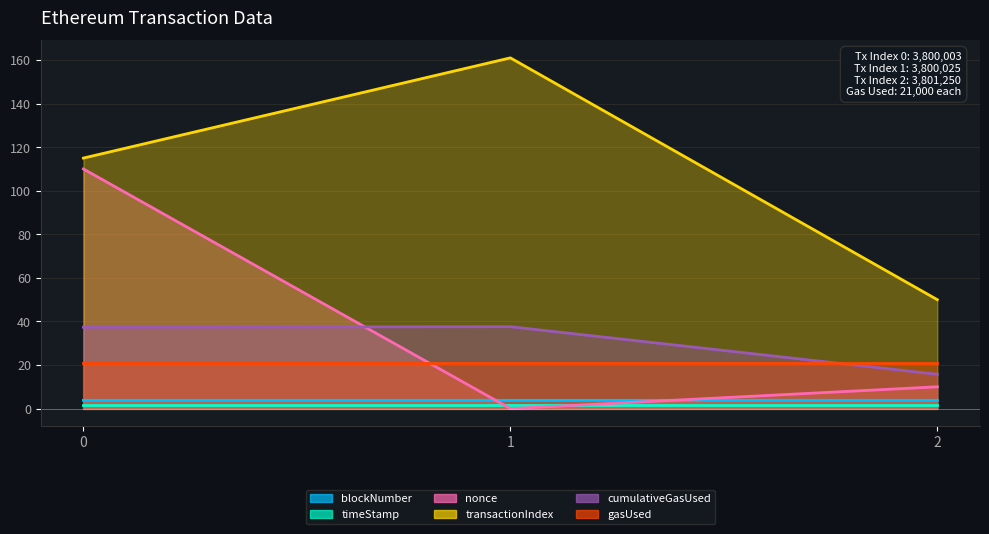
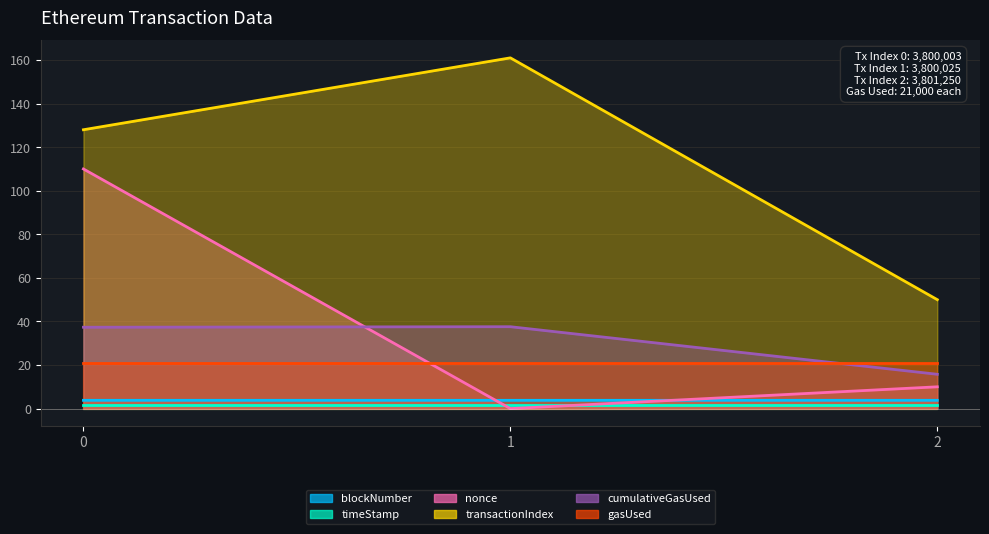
  {
    "transactionIndex": {
-     "0": 115,
+     "0": 128,
      "1": 161,
      "2": 50
    },
    "gasUsed": {
      "0": 21,
      "1": 21,
      "2": 21
    }
  }
